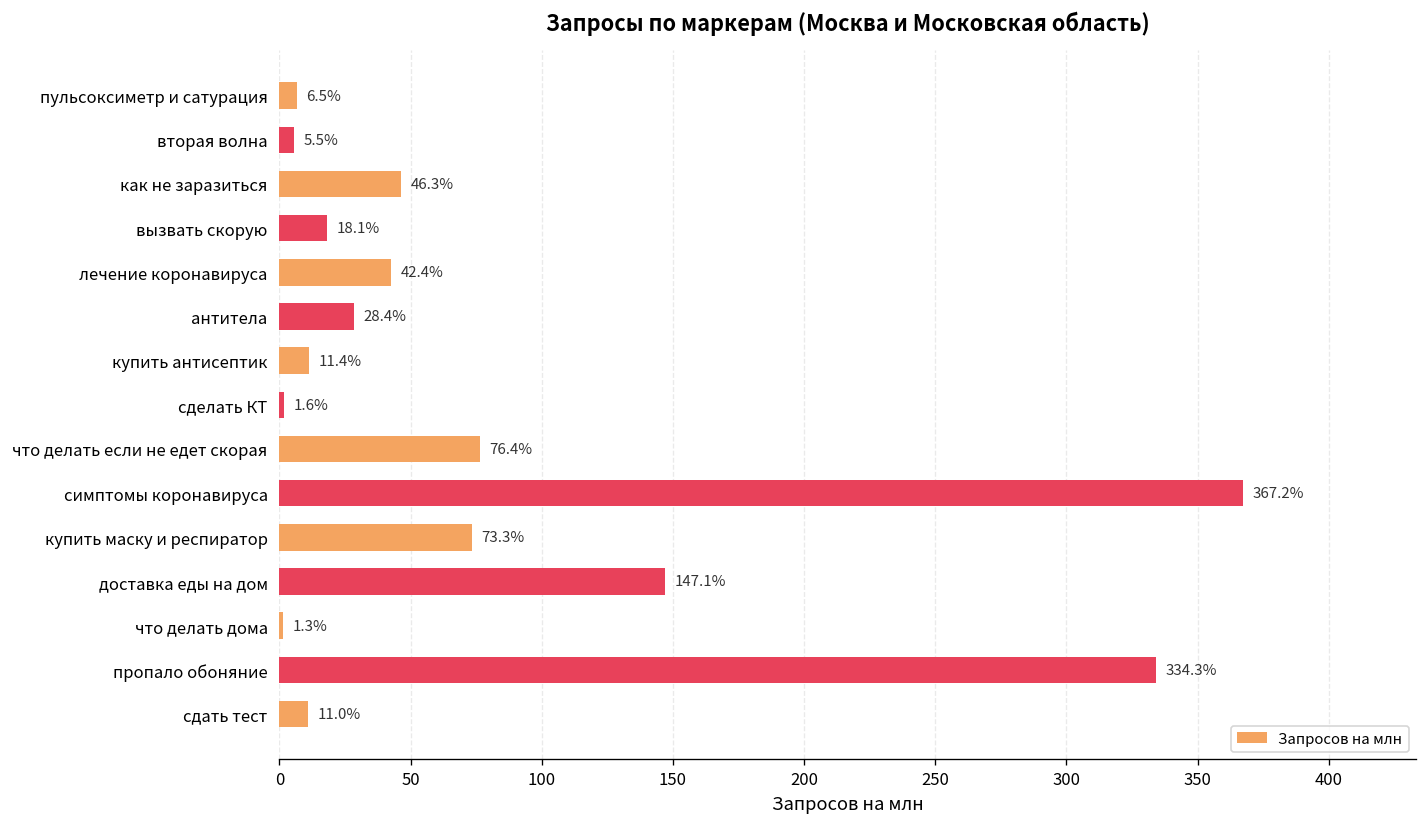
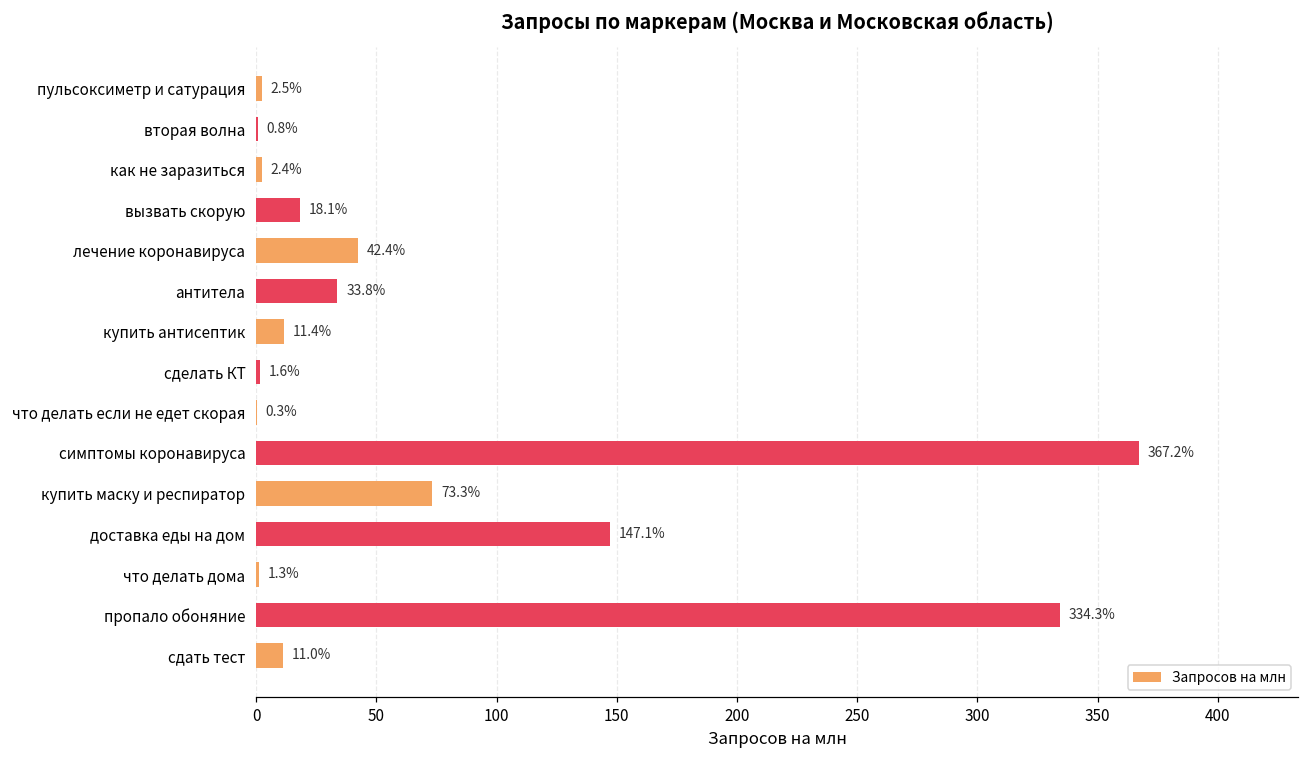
  {
-   "пульсоксиметр и сатурация": "6.5%",
-   "вторая волна": "5.5%",
-   "как не заразиться": "46.3%",
+   "пульсоксиметр и сатурация": "2.5%",
+   "вторая волна": "0.8%",
+   "как не заразиться": "2.4%",
    "вызвать скорую": "18.1%",
    "лечение коронавируса": "42.4%",
-   "антитела": "28.4%",
+   "антитела": "33.8%",
    "купить антисептик": "11.4%",
    "сделать КТ": "1.6%",
-   "что делать если не едет скорая": "76.4%",
+   "что делать если не едет скорая": "0.3%",
    "симптомы коронавируса": "367.2%",
    "купить маску и респиратор": "73.3%",
    "доставка еды на дом": "147.1%",
    "что делать дома": "1.3%",
    "пропало обоняние": "334.3%",
    "сдать тест": "11.0%"
  }
